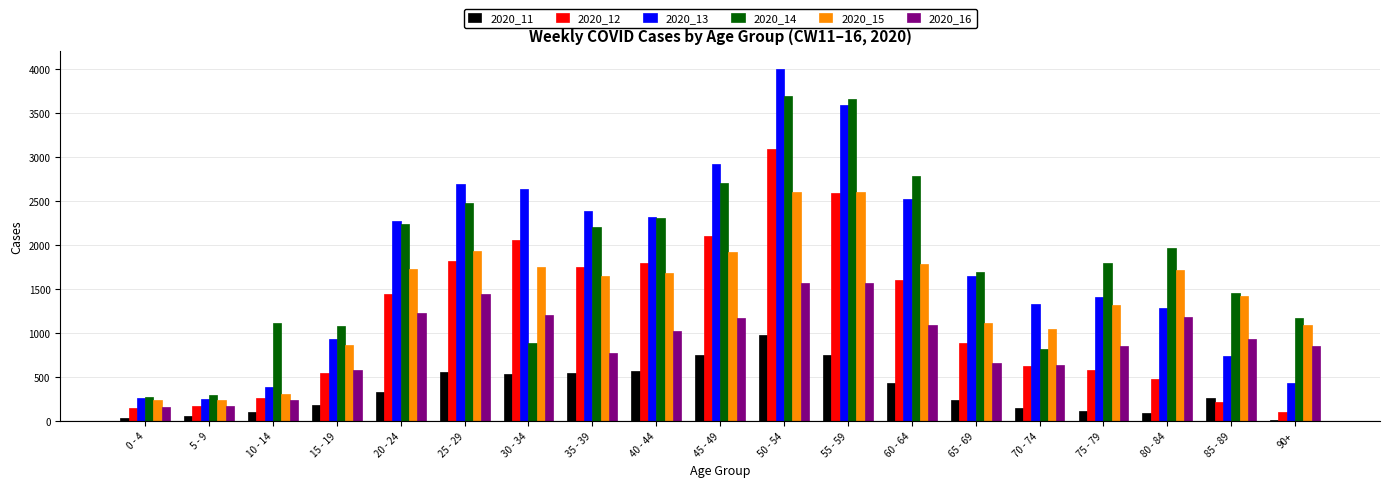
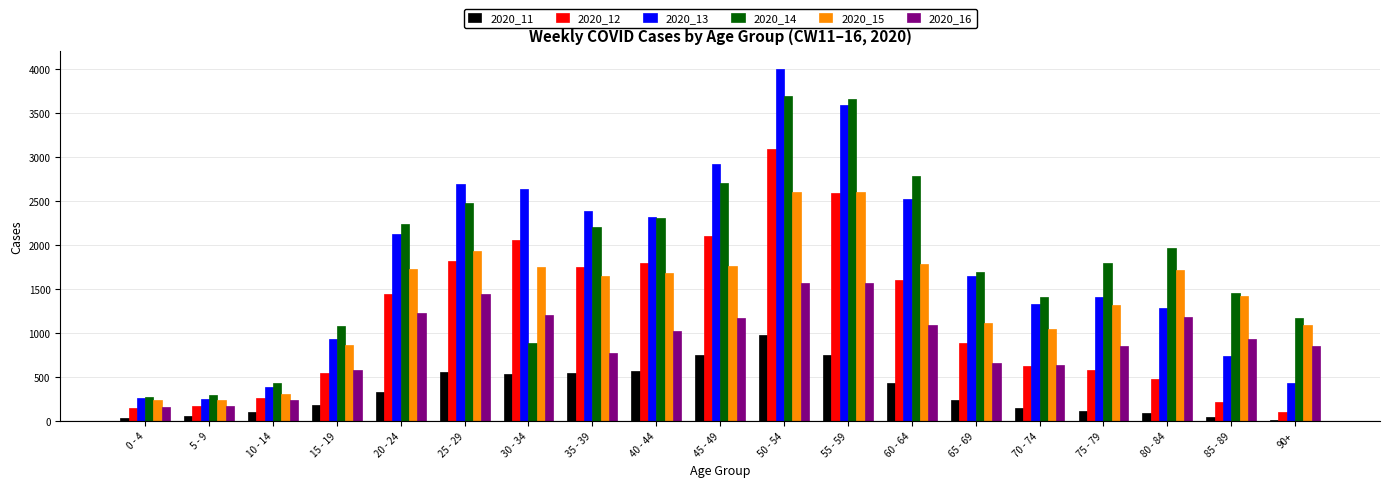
  {
    "2020_11": {
      "0 - 4": 0,
      "5 - 9": 100,
      "10 - 14": 100,
      "15 - 19": 200,
      "20 - 24": 300,
      "25 - 29": 500,
      "30 - 34": 500,
      "35 - 39": 500,
      "40 - 44": 600,
      "45 - 49": 800,
      "50 - 54": 1000,
      "55 - 59": 700,
      "60 - 64": 400,
      "65 - 69": 200,
      "70 - 74": 100,
      "75 - 79": 100,
      "80 - 84": 100,
-     "85 - 89": 300
+     "85 - 89": 0
    },
    "2020_12": {
      "0 - 4": 100,
      "5 - 9": 200,
      "10 - 14": 300,
      "15 - 19": 500,
      "20 - 24": 1400,
      "25 - 29": 1800,
      "30 - 34": 2100,
      "35 - 39": 1800,
      "40 - 44": 1800,
      "45 - 49": 2100,
      "50 - 54": 3100,
      "55 - 59": 2600,
      "60 - 64": 1600,
      "65 - 69": 900,
      "70 - 74": 600,
      "75 - 79": 600,
      "80 - 84": 500,
      "85 - 89": 200,
      "90+": 100
    },
    "2020_13": {
      "0 - 4": 300,
      "5 - 9": 200,
      "10 - 14": 400,
      "15 - 19": 900,
-     "20 - 24": 2300,
+     "20 - 24": 2100,
      "25 - 29": 2700,
      "30 - 34": 2600,
      "35 - 39": 2400,
      "40 - 44": 2300,
      "45 - 49": 2900,
      "50 - 54": 4000,
      "55 - 59": 3600,
      "60 - 64": 2500,
      "65 - 69": 1600,
      "70 - 74": 1300,
      "75 - 79": 1400,
      "80 - 84": 1300,
      "85 - 89": 700,
      "90+": 400
    },
    "2020_14": {
      "0 - 4": 300,
      "5 - 9": 300,
-     "10 - 14": 1100,
+     "10 - 14": 400,
      "15 - 19": 1100,
      "20 - 24": 2200,
      "25 - 29": 2500,
      "30 - 34": 900,
      "35 - 39": 2200,
      "40 - 44": 2300,
      "45 - 49": 2700,
      "50 - 54": 3700,
      "55 - 59": 3700,
      "60 - 64": 2800,
      "65 - 69": 1700,
-     "70 - 74": 800,
+     "70 - 74": 1400,
      "75 - 79": 1800,
      "80 - 84": 2000,
      "85 - 89": 1500,
      "90+": 1200
    },
    "2020_15": {
      "0 - 4": 200,
      "5 - 9": 200,
      "10 - 14": 300,
      "15 - 19": 900,
      "20 - 24": 1700,
      "25 - 29": 1900,
      "30 - 34": 1700,
      "35 - 39": 1600,
      "40 - 44": 1700,
-     "45 - 49": 1900,
+     "45 - 49": 1800,
      "50 - 54": 2600,
      "55 - 59": 2600,
      "60 - 64": 1800,
      "65 - 69": 1100,
      "70 - 74": 1000,
      "75 - 79": 1300,
      "80 - 84": 1700,
      "85 - 89": 1400,
      "90+": 1100
    },
    "2020_16": {
      "0 - 4": 200,
      "5 - 9": 200,
      "10 - 14": 200,
      "15 - 19": 600,
      "20 - 24": 1200,
      "25 - 29": 1400,
      "30 - 34": 1200,
      "35 - 39": 800,
      "40 - 44": 1000,
      "45 - 49": 1200,
      "50 - 54": 1600,
      "55 - 59": 1600,
      "60 - 64": 1100,
      "65 - 69": 700,
      "70 - 74": 600,
      "75 - 79": 900,
      "80 - 84": 1200,
      "85 - 89": 900,
      "90+": 800
    }
  }
